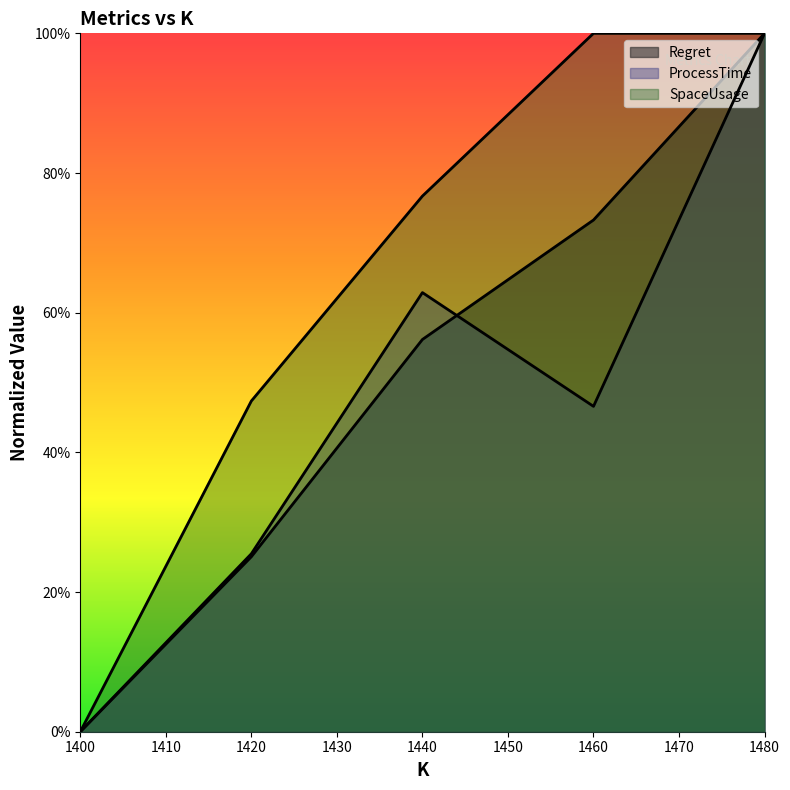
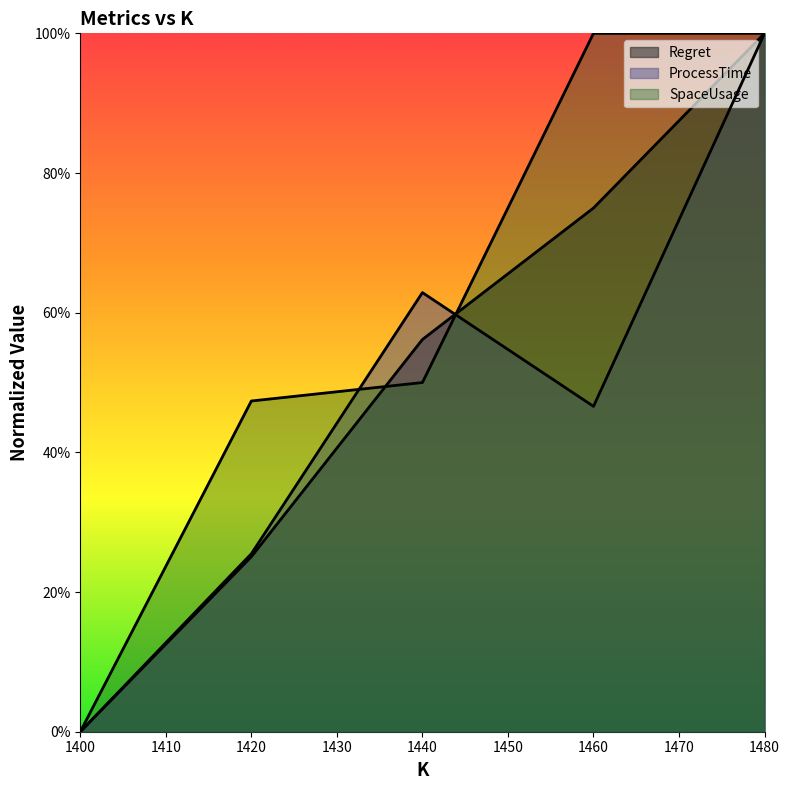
  {
    "Regret": {
      "1420": "25%",
      "1440": "56%",
-     "1460": "73%"
+     "1460": "75%"
    },
    "ProcessTime": {
      "1420": "25%",
      "1440": "63%",
      "1460": "47%"
    },
    "SpaceUsage": {
      "1420": "47%",
-     "1440": "77%",
+     "1440": "50%",
      "1460": "100%"
    }
  }
